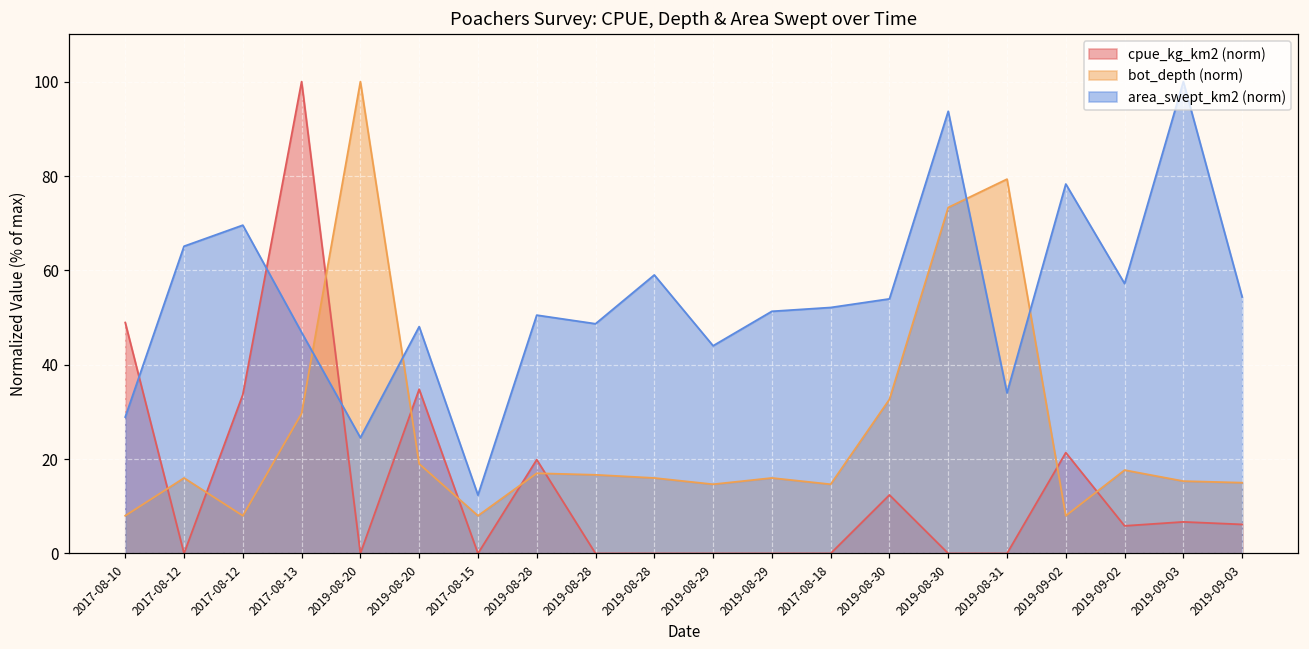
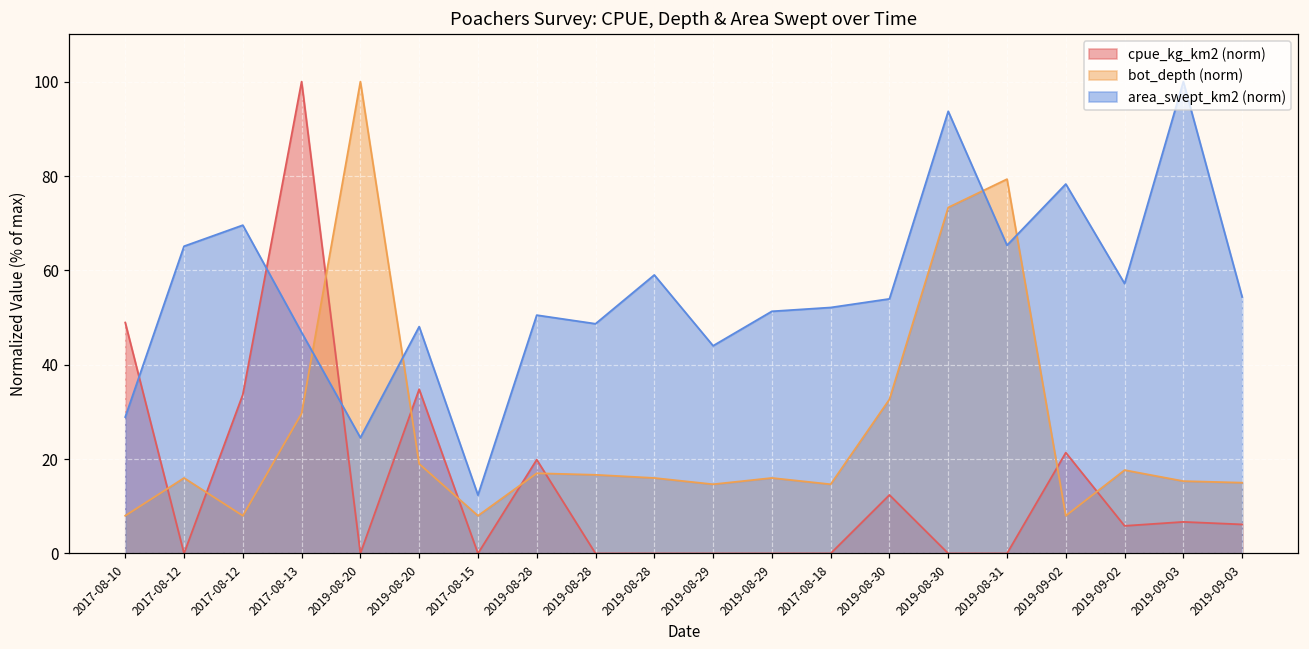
  {
    "area_swept_km2 (norm)": {
      "2017-08-10": 29,
      "2017-08-13": 47,
      "2017-08-15": 12,
      "2017-08-18": 52,
-     "2019-08-31": 34
+     "2019-08-31": 65
    }
  }
